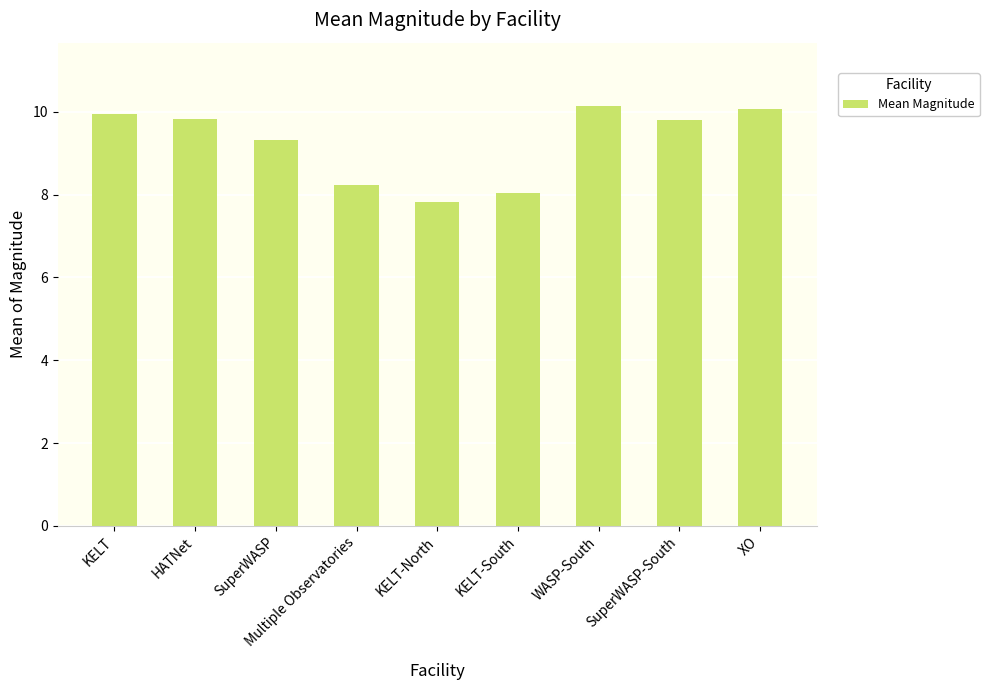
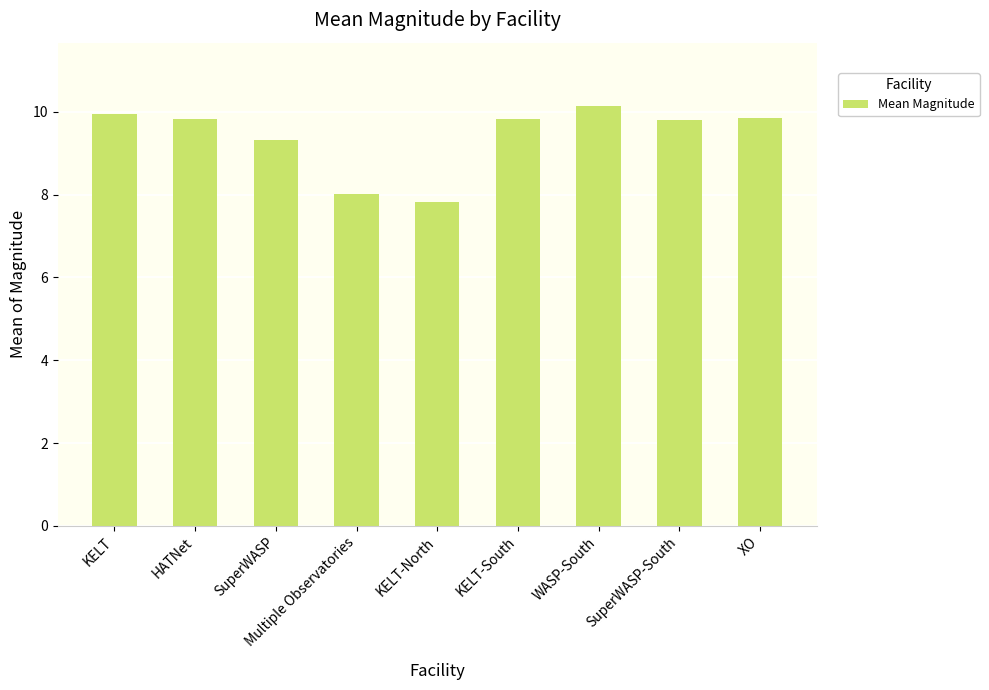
  {
    "KELT": 10.0,
    "HATNet": 9.8,
    "SuperWASP": 9.3,
-   "Multiple Observatories": 8.2,
+   "Multiple Observatories": 8.0,
    "KELT-North": 7.8,
-   "KELT-South": 8.0,
+   "KELT-South": 9.8,
    "WASP-South": 10.1,
    "SuperWASP-South": 9.8,
-   "XO": 10.1
+   "XO": 9.9
  }
